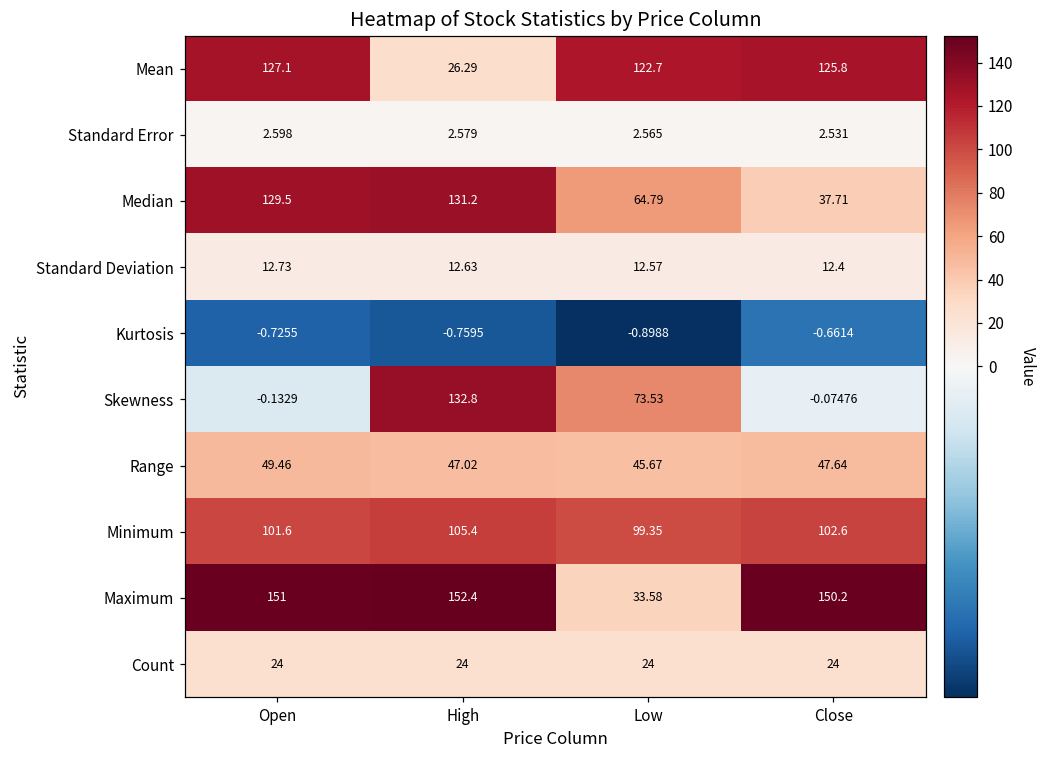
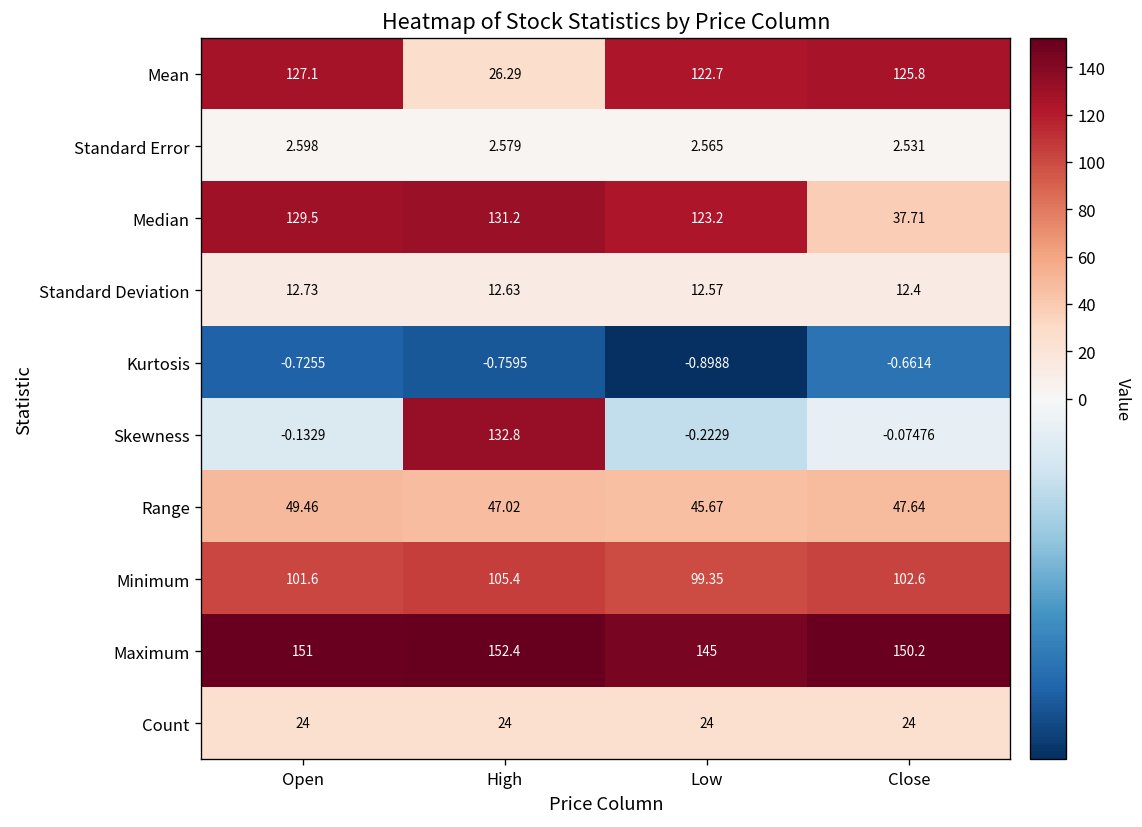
  {
    "Mean": {
      "Open": 127.1,
      "High": 26.29,
      "Low": 122.7,
      "Close": 125.8
    },
    "Standard Error": {
      "Open": 2.598,
      "High": 2.579,
      "Low": 2.565,
      "Close": 2.531
    },
    "Median": {
      "Open": 129.5,
      "High": 131.2,
-     "Low": 64.79,
+     "Low": 123.2,
      "Close": 37.71
    },
    "Standard Deviation": {
      "Open": 12.73,
      "High": 12.63,
      "Low": 12.57,
      "Close": 12.4
    },
    "Kurtosis": {
      "Open": -0.7255,
      "High": -0.7595,
      "Low": -0.8988,
      "Close": -0.6614
    },
    "Skewness": {
      "Open": -0.1329,
      "High": 132.8,
-     "Low": 73.53,
+     "Low": -0.2229,
      "Close": -0.07476
    },
    "Range": {
      "Open": 49.46,
      "High": 47.02,
      "Low": 45.67,
      "Close": 47.64
    },
    "Minimum": {
      "Open": 101.6,
      "High": 105.4,
      "Low": 99.35,
      "Close": 102.6
    },
    "Maximum": {
      "Open": 151,
      "High": 152.4,
-     "Low": 33.58,
+     "Low": 145,
      "Close": 150.2
    },
    "Count": {
      "Open": 24,
      "High": 24,
      "Low": 24,
      "Close": 24
    }
  }
